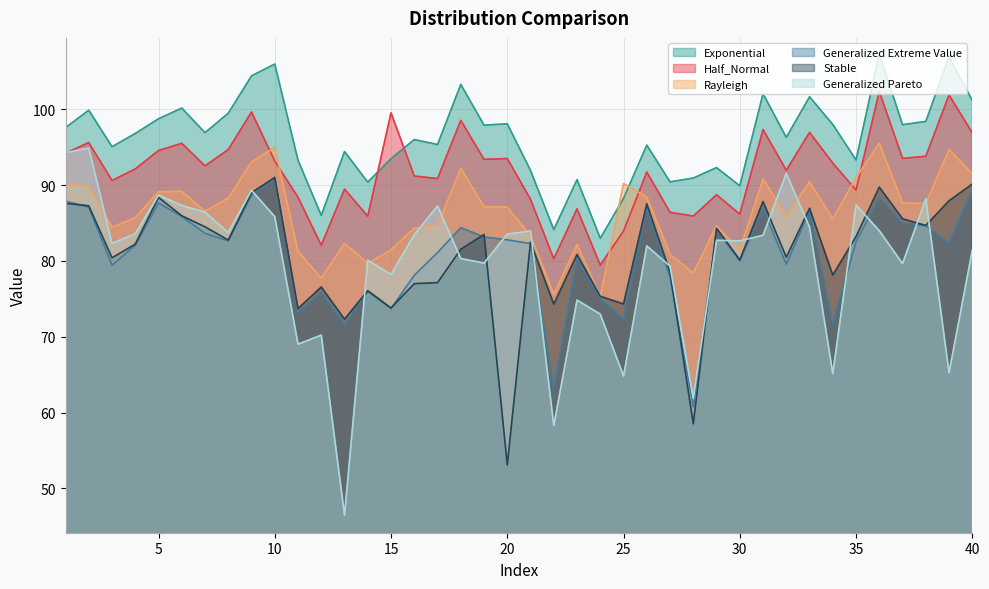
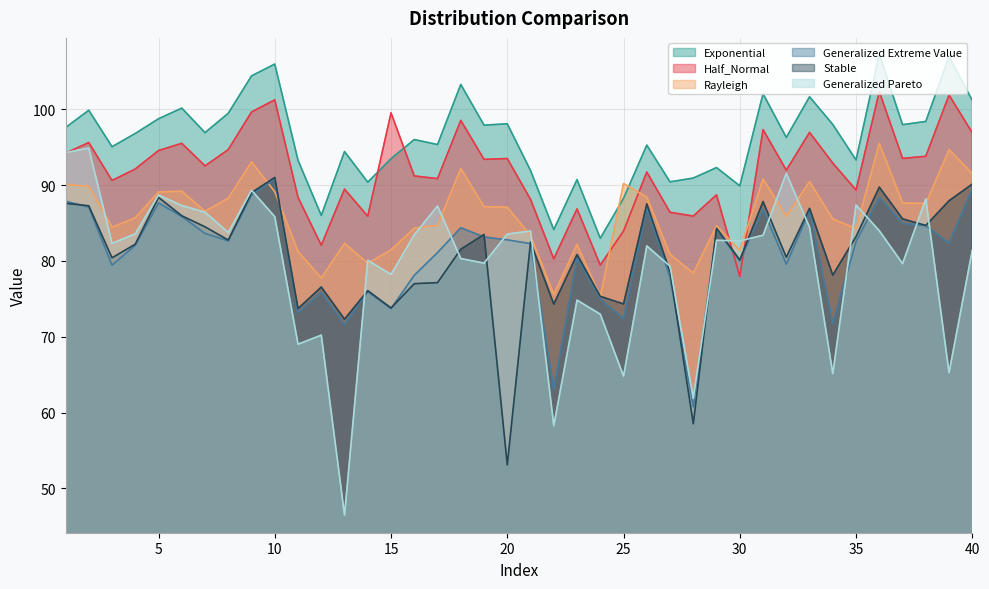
  {
    "Half_Normal": {
      "5": 95,
-     "10": 93,
+     "10": 101,
      "15": 100,
      "20": 93,
      "25": 84,
-     "30": 86,
+     "30": 78,
      "35": 89,
      "40": 97
    },
    "Rayleigh": {
      "5": 89,
-     "10": 95,
+     "10": 89,
      "15": 81,
      "20": 87,
      "25": 90,
      "30": 81,
-     "35": 91,
+     "35": 84,
      "40": 92
    },
    "Stable": {
      "20": 53,
      "25": 74,
      "35": 83,
      "40": 90
    },
    "Generalized Pareto": {
      "10": 86,
      "15": 78,
      "20": 84,
      "25": 65,
      "30": 83,
      "35": 87,
      "40": 81
    }
  }
